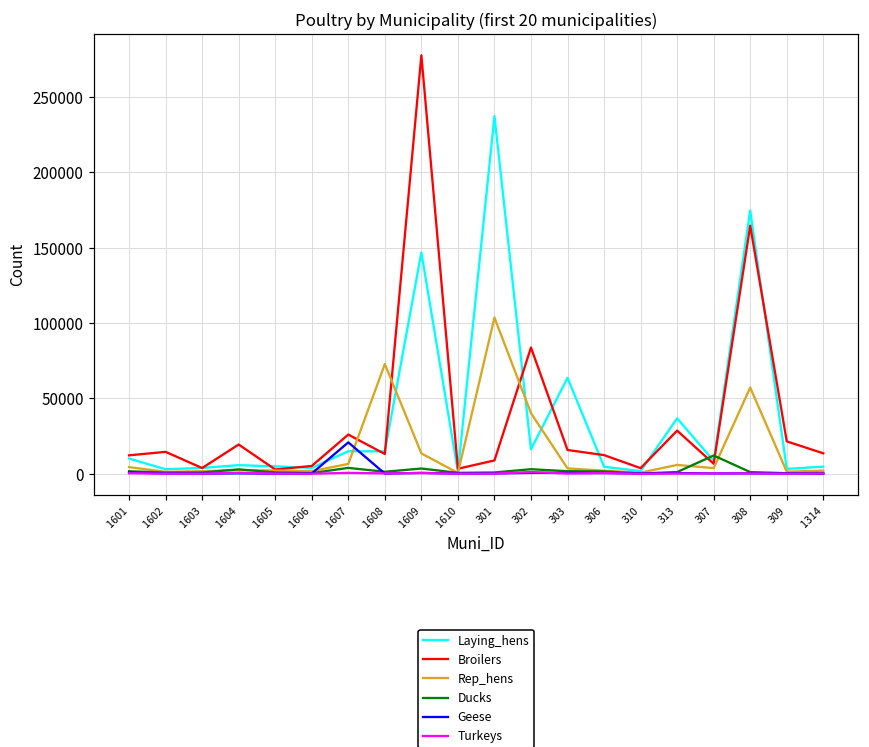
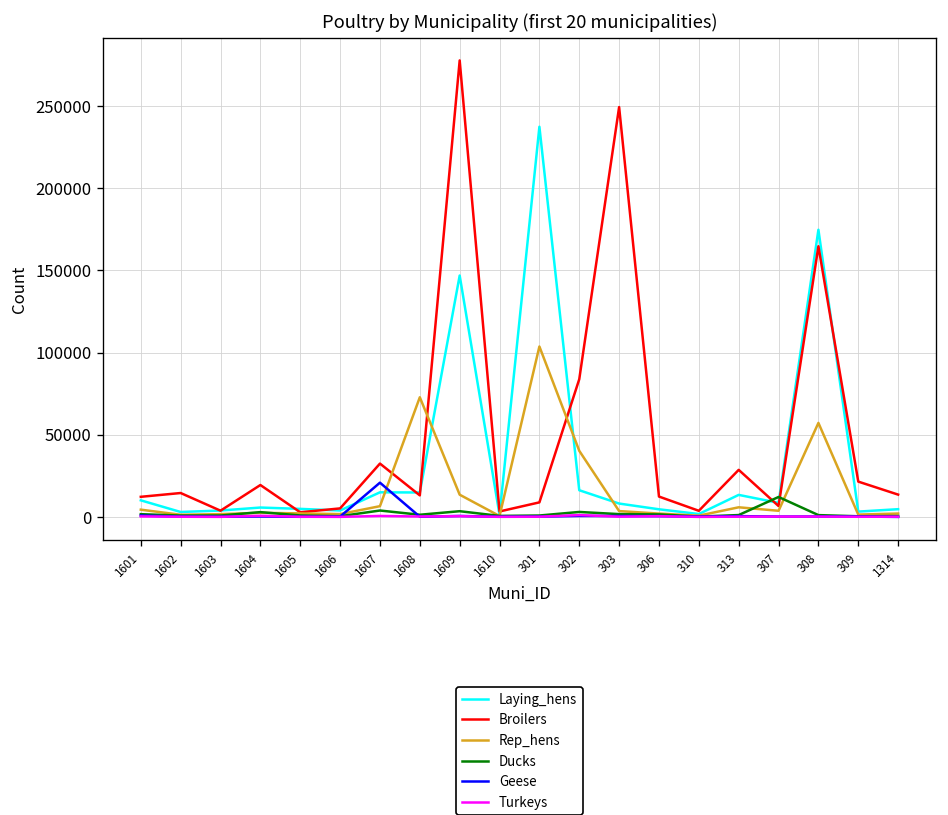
  {
    "Laying_hens": {
      "1601": 10000,
      "1604": 6000,
      "1605": 5000,
      "1607": 15000,
      "1609": 147000,
      "301": 237000,
      "302": 16000,
-     "303": 64000,
+     "303": 8000,
      "306": 5000,
-     "313": 37000,
+     "313": 13000,
      "307": 9000,
      "308": 175000,
      "1314": 5000
    },
    "Broilers": {
      "1601": 12000,
      "1602": 15000,
      "1604": 19000,
-     "1607": 26000,
+     "1607": 32000,
      "1609": 278000,
      "1610": 3000,
      "301": 9000,
      "302": 84000,
-     "303": 16000,
+     "303": 249000,
      "306": 12000,
      "310": 4000,
      "313": 29000,
      "307": 7000,
      "308": 165000,
      "309": 21000,
      "1314": 14000
    },
    "Rep_hens": {
      "1601": 4000,
      "1607": 7000,
      "1608": 73000,
      "1609": 14000,
      "301": 104000,
      "302": 40000,
      "313": 6000,
      "307": 4000,
      "308": 57000
    },
    "Ducks": {
      "1607": 4000,
      "1609": 3000,
      "302": 3000,
      "307": 12000
    },
    "Geese": {
      "1607": 21000
    },
    "Turkeys": {
      "1607": 1000
    }
  }
